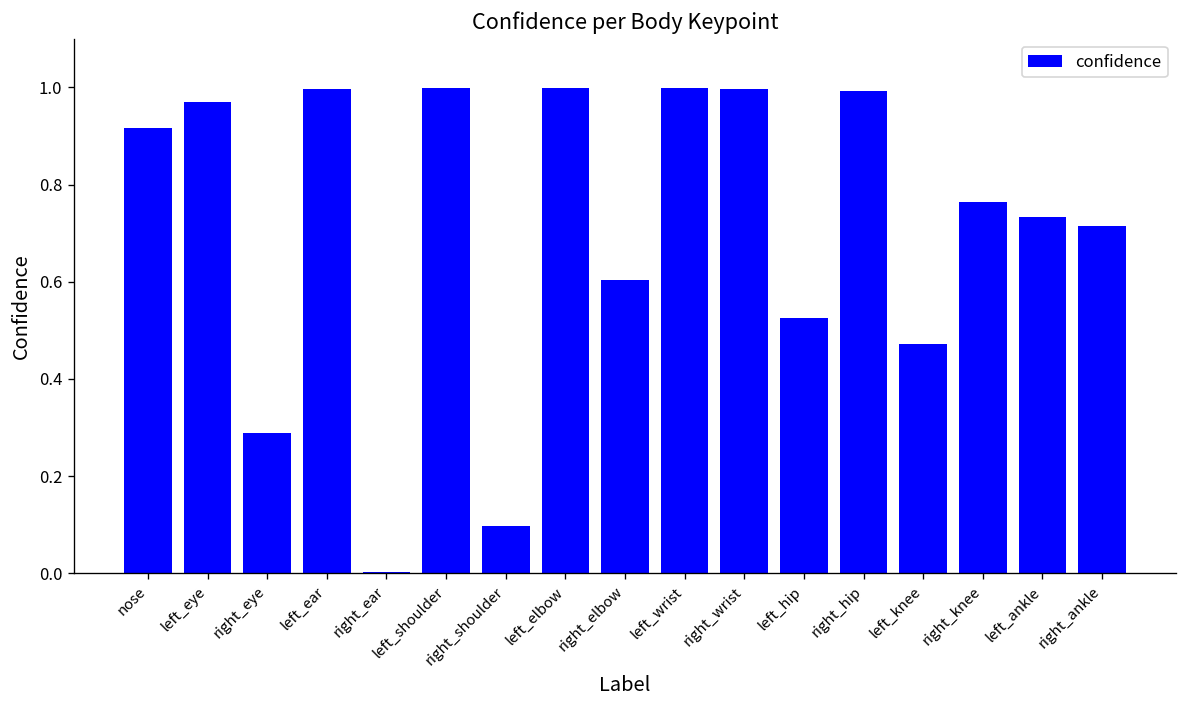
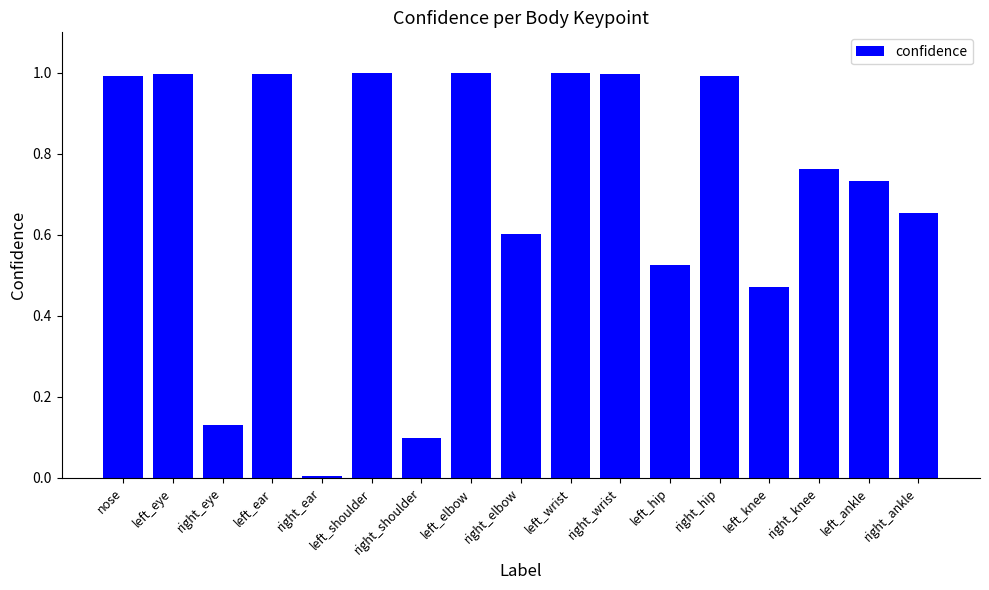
  {
-   "nose": 0.92,
-   "left_eye": 0.97,
-   "right_eye": 0.29,
+   "nose": 0.99,
+   "left_eye": 1.00,
+   "right_eye": 0.13,
    "left_ear": 1.00,
    "left_shoulder": 1.00,
    "right_shoulder": 0.10,
    "left_elbow": 1.00,
    "right_elbow": 0.60,
    "left_wrist": 1.00,
    "right_wrist": 1.00,
    "left_hip": 0.52,
    "right_hip": 0.99,
    "left_knee": 0.47,
    "right_knee": 0.76,
    "left_ankle": 0.73,
-   "right_ankle": 0.72
+   "right_ankle": 0.65
  }
